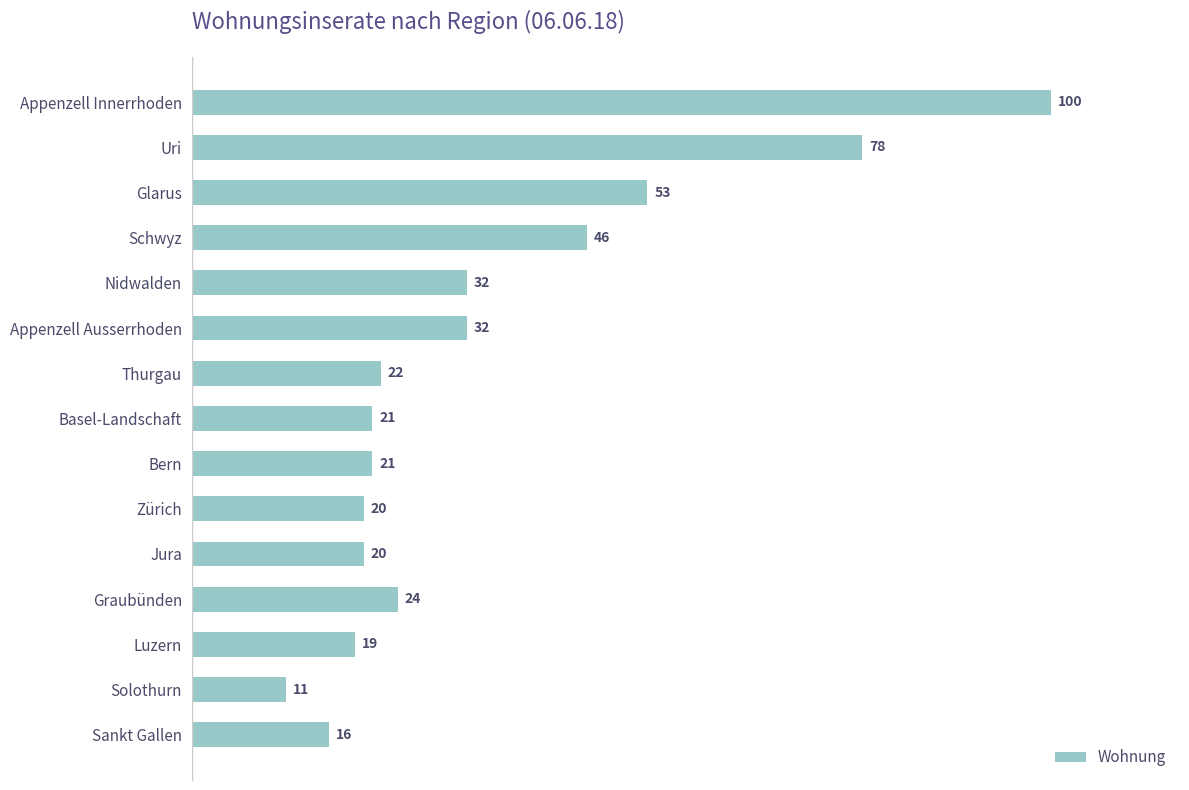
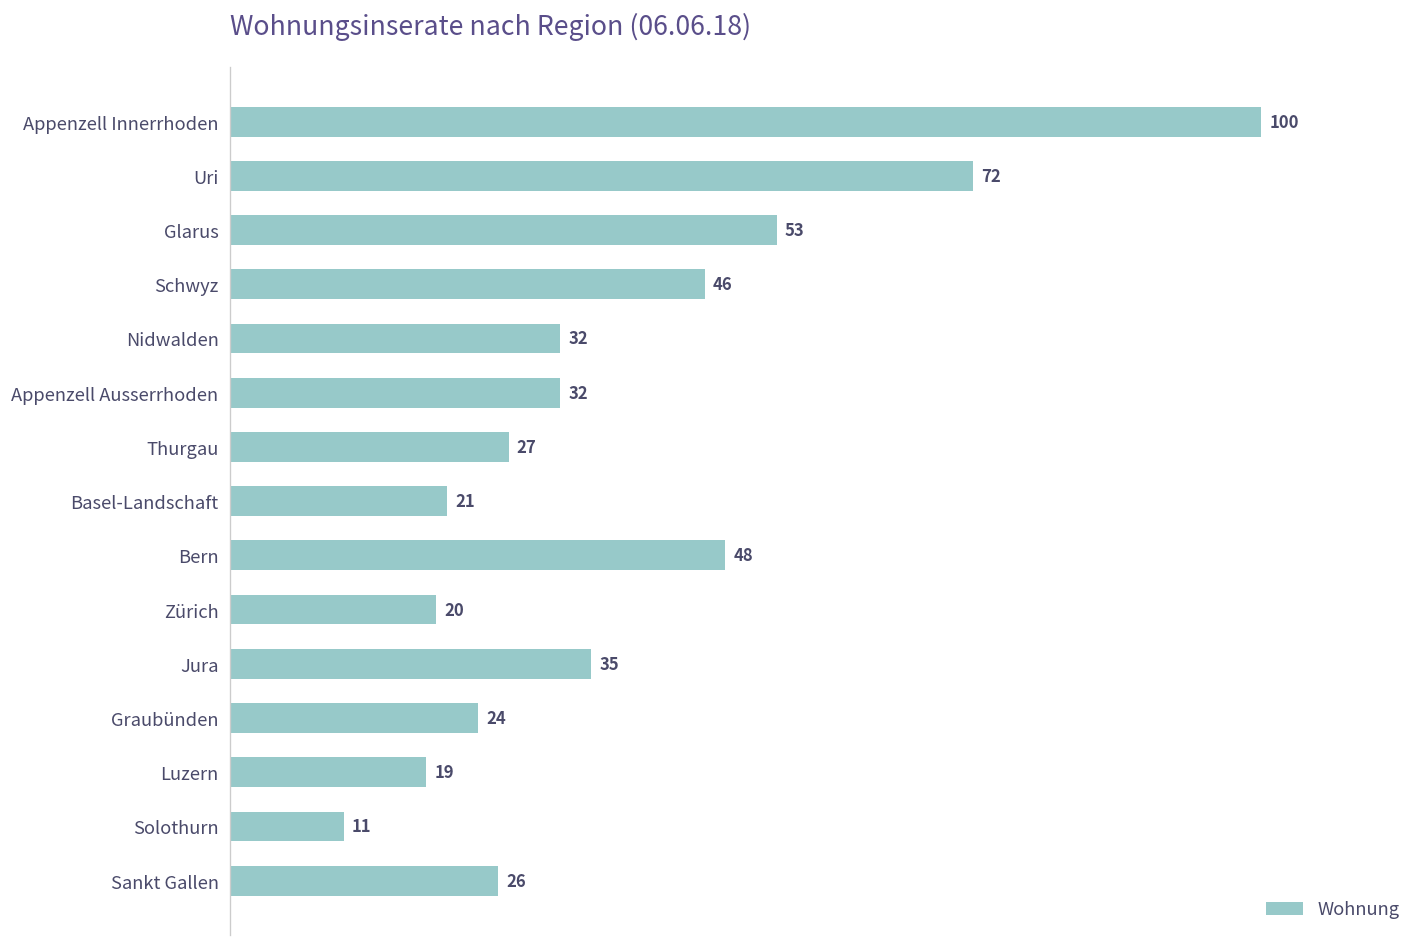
  {
    "Appenzell Innerrhoden": 100,
-   "Uri": 78,
+   "Uri": 72,
    "Glarus": 53,
    "Schwyz": 46,
    "Nidwalden": 32,
    "Appenzell Ausserrhoden": 32,
-   "Thurgau": 22,
+   "Thurgau": 27,
    "Basel-Landschaft": 21,
-   "Bern": 21,
+   "Bern": 48,
    "Zürich": 20,
-   "Jura": 20,
+   "Jura": 35,
    "Graubünden": 24,
    "Luzern": 19,
    "Solothurn": 11,
-   "Sankt Gallen": 16
+   "Sankt Gallen": 26
  }
